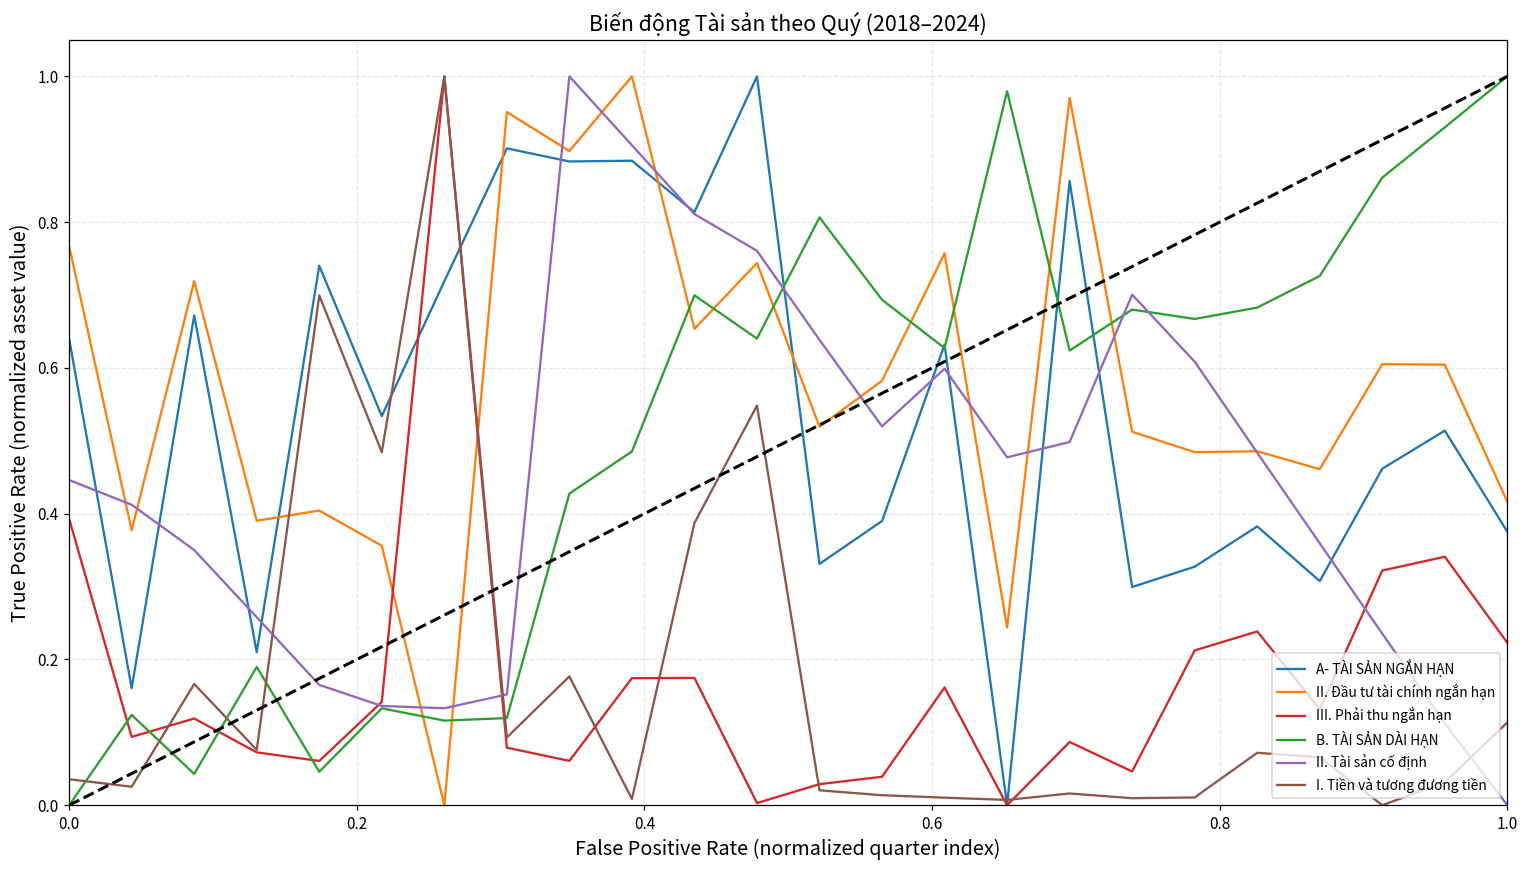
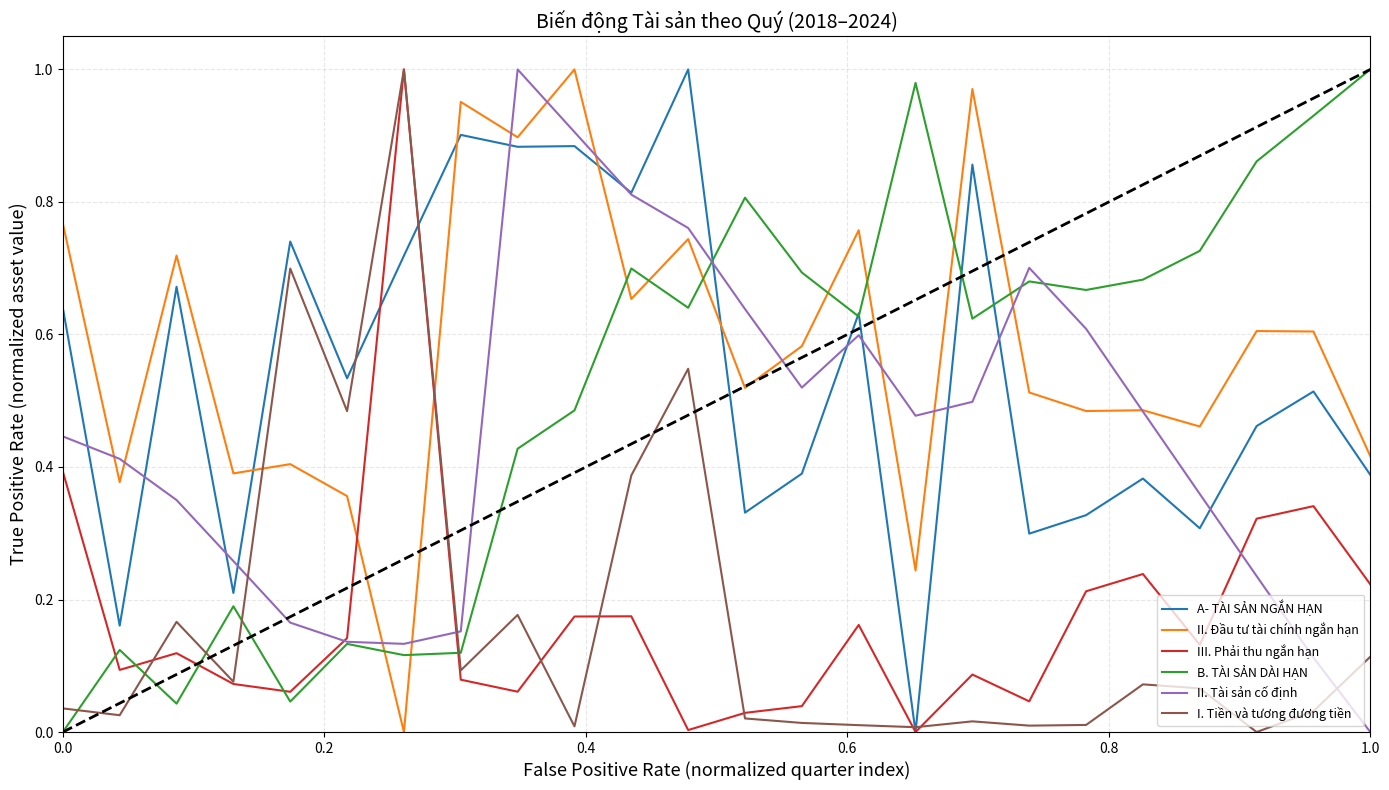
  {
    "A- TÀI SẢN NGẮN HẠN": {
      "0.0": 0.64,
-     "1.0": 0.38
+     "1.0": 0.39
    },
    "II. Đầu tư tài chính ngắn hạn": {
      "0.0": 0.77,
      "1.0": 0.42
    },
    "III. Phải thu ngắn hạn": {
      "0.0": 0.39,
      "1.0": 0.22
    },
    "II. Tài sản cố định": {
      "0.0": 0.45,
      "1.0": 0.00
    },
    "I. Tiền và tương đương tiền": {
      "0.0": 0.04,
      "1.0": 0.11
    }
  }
